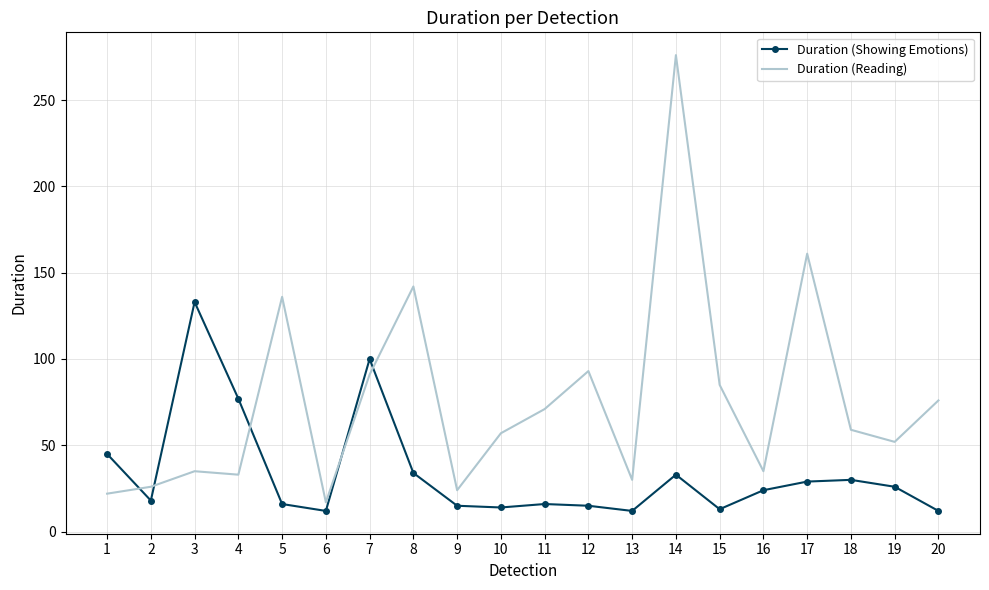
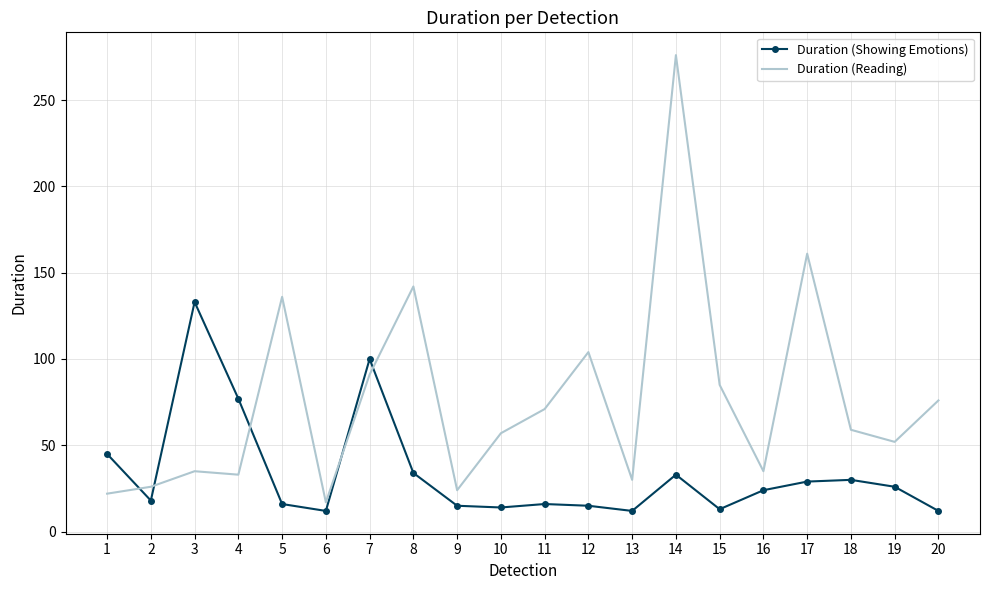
  {
    "Duration (Showing Emotions)": {
      "1": 45,
      "2": 18,
      "3": 133,
      "4": 77,
      "5": 16,
      "6": 12,
      "7": 100,
      "8": 34,
      "9": 15,
      "10": 14,
      "11": 16,
      "12": 15,
      "13": 12,
      "14": 33,
      "15": 13,
      "16": 24,
      "17": 29,
      "18": 30,
      "19": 26,
      "20": 12
    },
    "Duration (Reading)": {
      "1": 22,
      "2": 26,
      "3": 35,
      "4": 33,
      "5": 136,
      "6": 17,
      "7": 91,
      "8": 142,
      "9": 24,
      "10": 57,
      "11": 71,
-     "12": 93,
+     "12": 104,
      "13": 30,
      "14": 276,
      "15": 85,
      "16": 35,
      "17": 161,
      "18": 59,
      "19": 52,
      "20": 76
    }
  }
